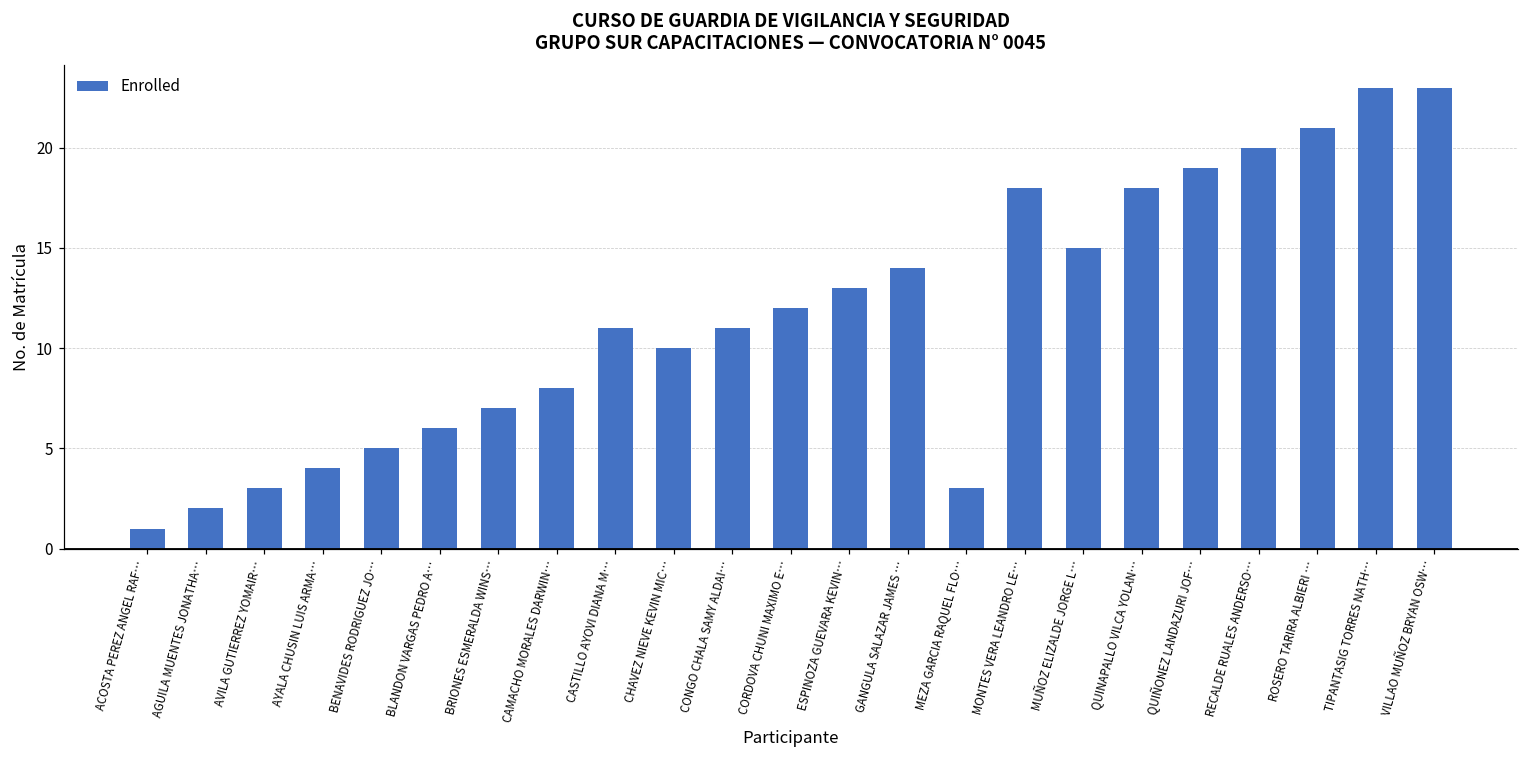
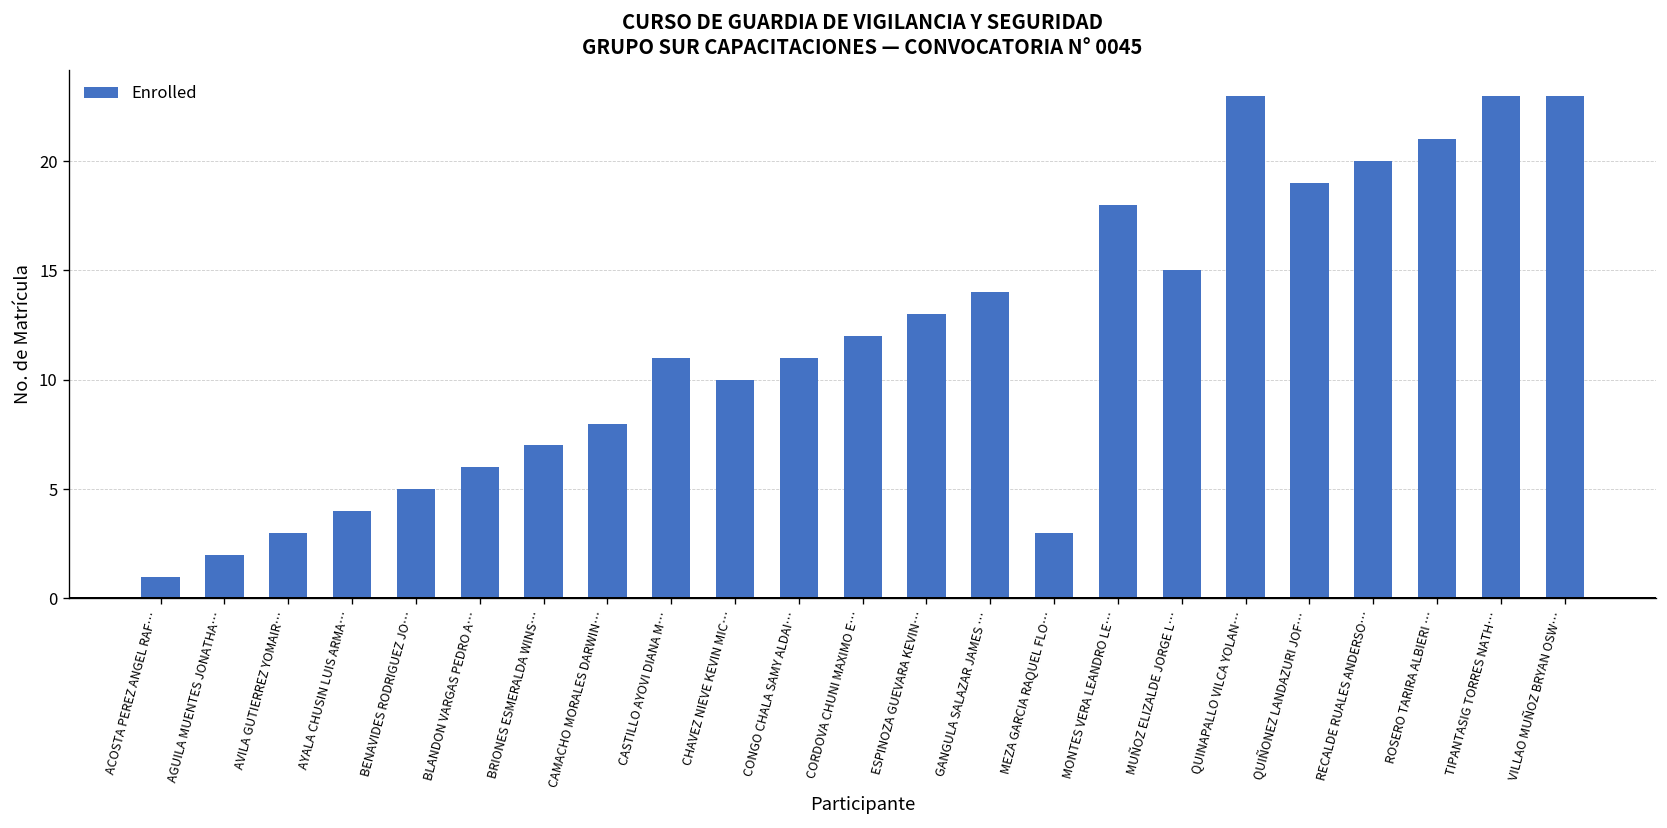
  {
    "ACOSTA PEREZ ANGEL RAF…": 1,
    "AGUILA MUENTES JONATHA…": 2,
    "AVILA GUTIERREZ YOMAIR…": 3,
    "AYALA CHUSIN LUIS ARMA…": 4,
    "BENAVIDES RODRIGUEZ JO…": 5,
    "BLANDON VARGAS PEDRO A…": 6,
    "BRIONES ESMERALDA WINS…": 7,
    "CAMACHO MORALES DARWIN…": 8,
    "CASTILLO AYOVI DIANA M…": 11,
    "CHAVEZ NIEVE KEVIN MIC…": 10,
    "CONGO CHALA SAMY ALDAI…": 11,
    "CORDOVA CHUNI MAXIMO E…": 12,
    "ESPINOZA GUEVARA KEVIN…": 13,
    "GANGULA SALAZAR JAMES …": 14,
    "MEZA GARCIA RAQUEL FLO…": 3,
    "MONTES VERA LEANDRO LE…": 18,
    "MUÑOZ ELIZALDE JORGE L…": 15,
-   "QUINAPALLO VILCA YOLAN…": 18,
+   "QUINAPALLO VILCA YOLAN…": 23,
    "QUIÑONEZ LANDAZURI JOF…": 19,
    "RECALDE RUALES ANDERSO…": 20,
    "ROSERO TARIRA ALBIERI …": 21,
    "TIPANTASIG TORRES NATH…": 23,
    "VILLAO MUÑOZ BRYAN OSW…": 23
  }
